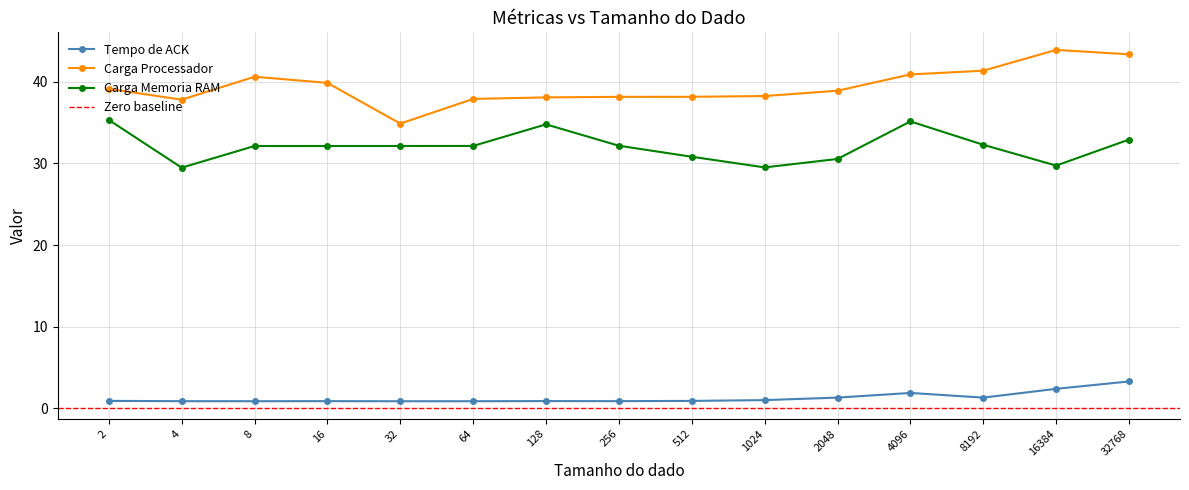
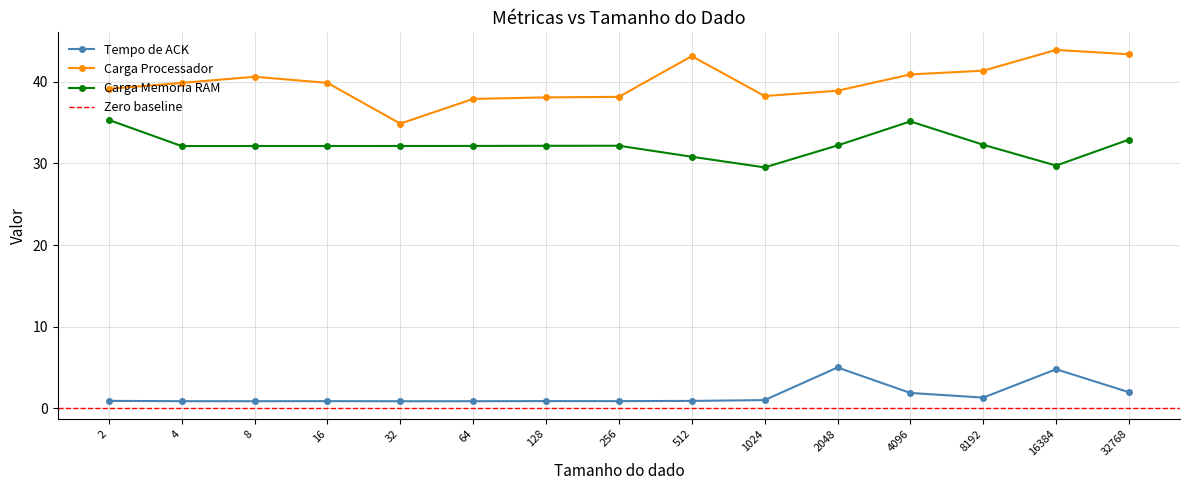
  {
    "Tempo de ACK": {
      "2": 1,
      "4": 1,
      "8": 1,
      "16": 1,
      "32": 1,
      "64": 1,
      "128": 1,
      "256": 1,
      "512": 1,
      "1024": 1,
-     "2048": 1,
+     "2048": 5,
      "4096": 2,
      "8192": 1,
-     "16384": 2,
-     "32768": 3
+     "16384": 5,
+     "32768": 2
    },
    "Carga Processador": {
      "2": 39,
-     "4": 38,
+     "4": 40,
      "8": 41,
      "16": 40,
      "32": 35,
      "64": 38,
      "128": 38,
      "256": 38,
-     "512": 38,
+     "512": 43,
      "1024": 38,
      "2048": 39,
      "4096": 41,
      "8192": 41,
      "16384": 44,
      "32768": 43
    },
    "Carga Memoria RAM": {
      "2": 35,
-     "4": 29,
+     "4": 32,
      "8": 32,
      "16": 32,
      "32": 32,
      "64": 32,
-     "128": 35,
+     "128": 32,
      "256": 32,
      "512": 31,
      "1024": 30,
-     "2048": 31,
+     "2048": 32,
      "4096": 35,
      "8192": 32,
      "16384": 30,
      "32768": 33
    }
  }
